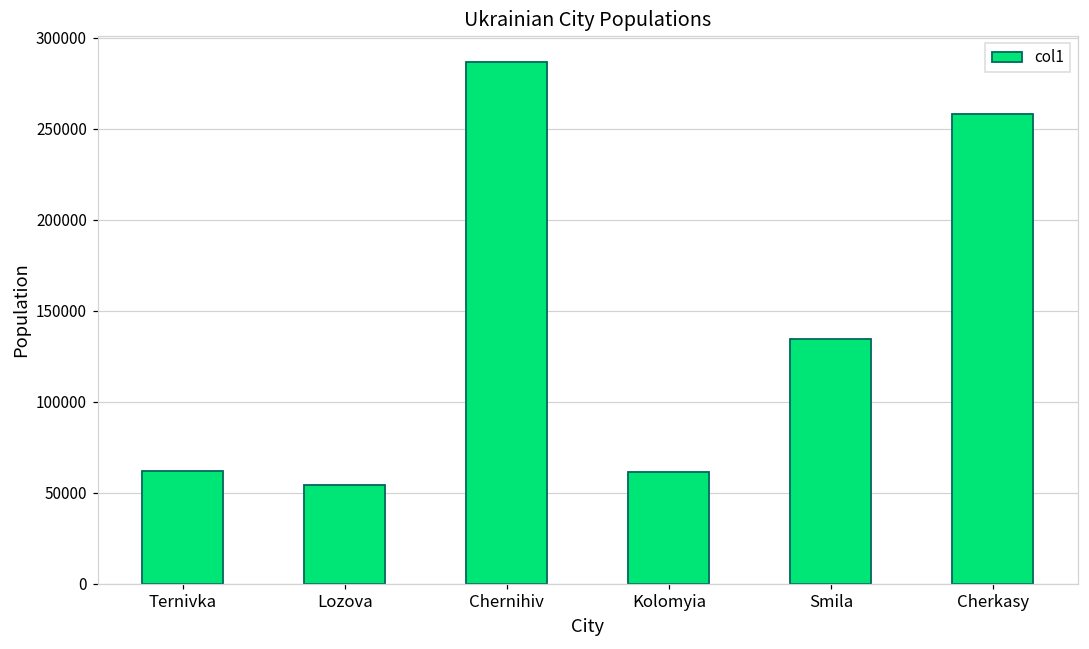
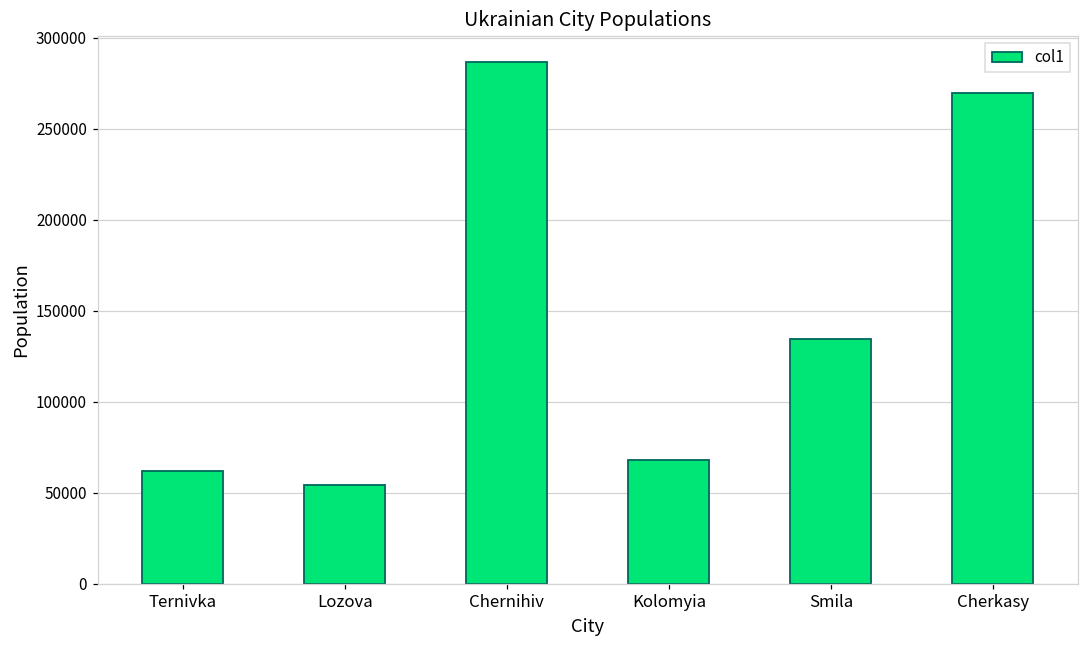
  {
    "Ternivka": 62000,
    "Lozova": 54000,
    "Chernihiv": 287000,
-   "Kolomyia": 61000,
+   "Kolomyia": 68000,
    "Smila": 135000,
-   "Cherkasy": 258000
+   "Cherkasy": 270000
  }
